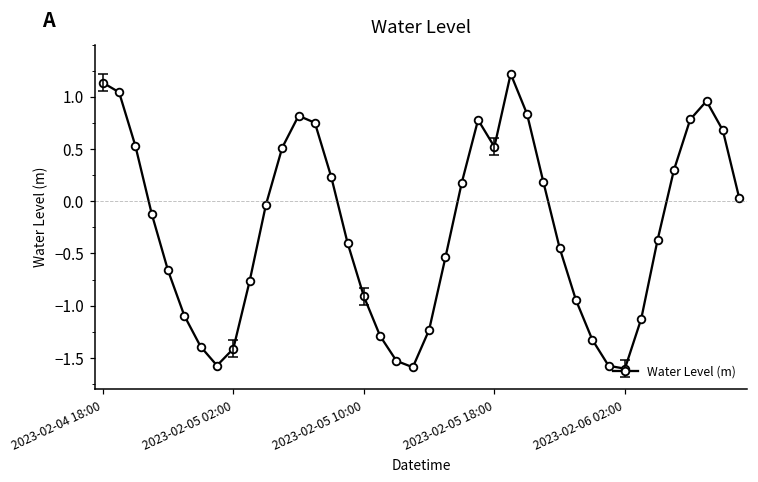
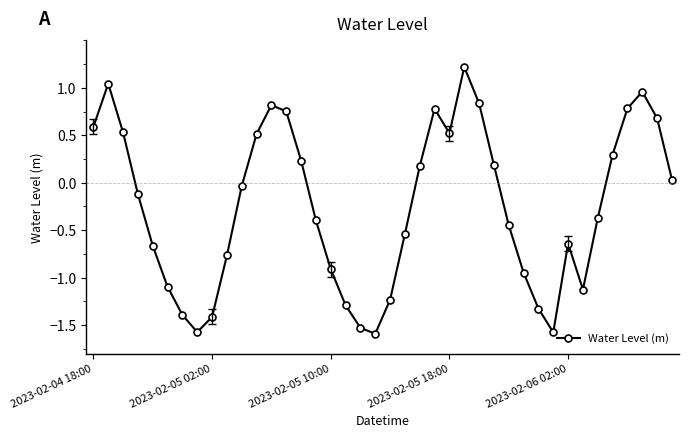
  {
    "Water Level (m)": {
-     "2023-02-04 18:00": 1.1,
+     "2023-02-04 18:00": 0.6,
      "2023-02-05 02:00": -1.4,
      "2023-02-05 10:00": -0.9,
      "2023-02-05 18:00": 0.5,
-     "2023-02-06 02:00": -1.6
+     "2023-02-06 02:00": -0.6
    }
  }
